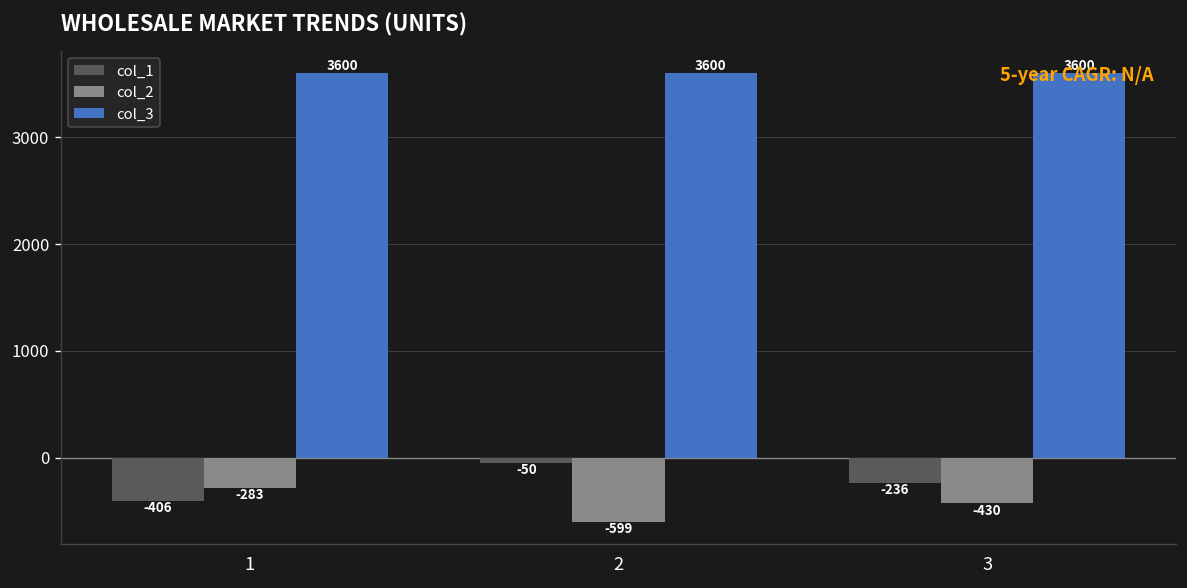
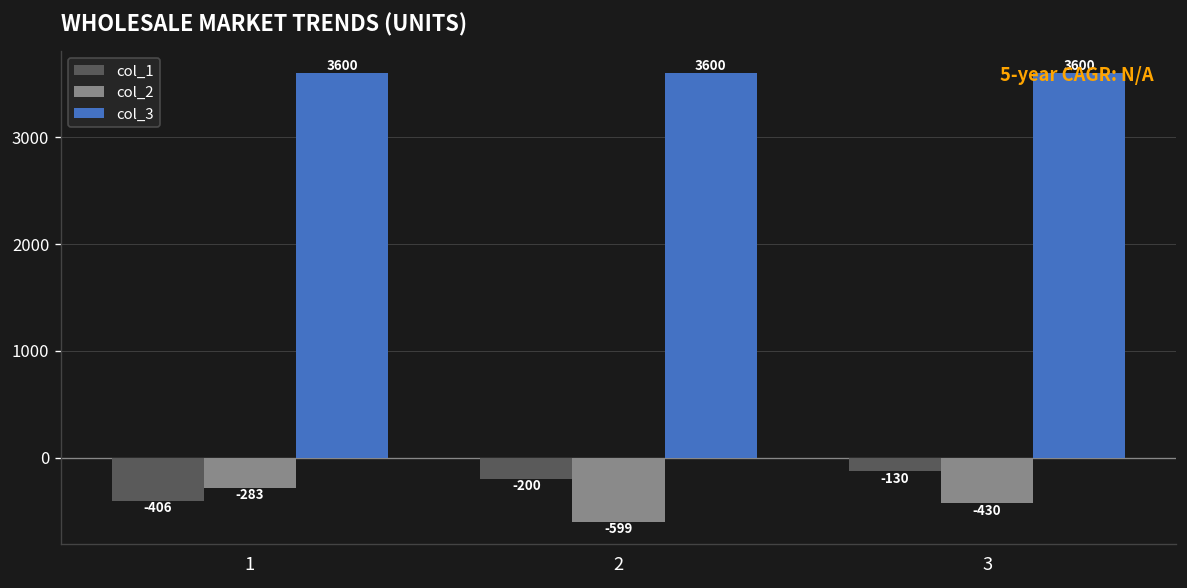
  {
    "col_1": {
      "1": -406,
-     "2": -50,
-     "3": -236
+     "2": -200,
+     "3": -130
    },
    "col_2": {
      "1": -283,
      "2": -599,
      "3": -430
    },
    "col_3": {
      "1": 3600,
      "2": 3600
    }
  }
